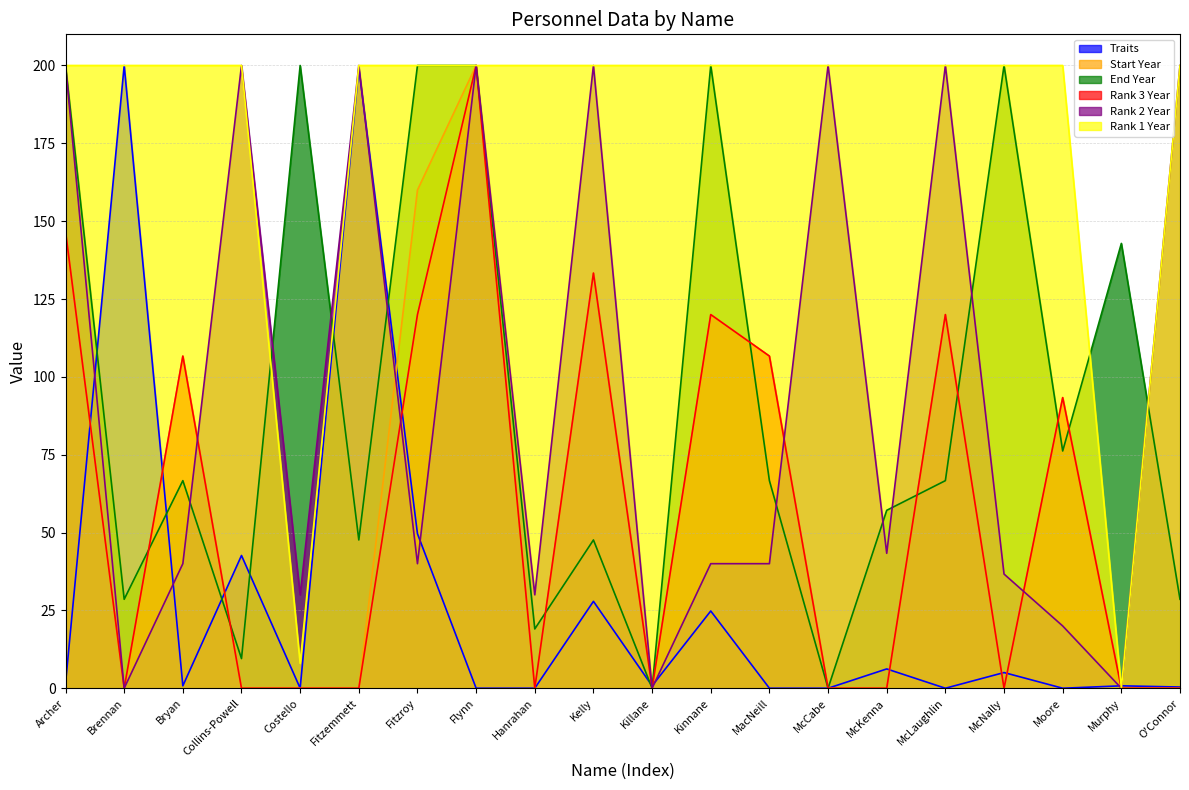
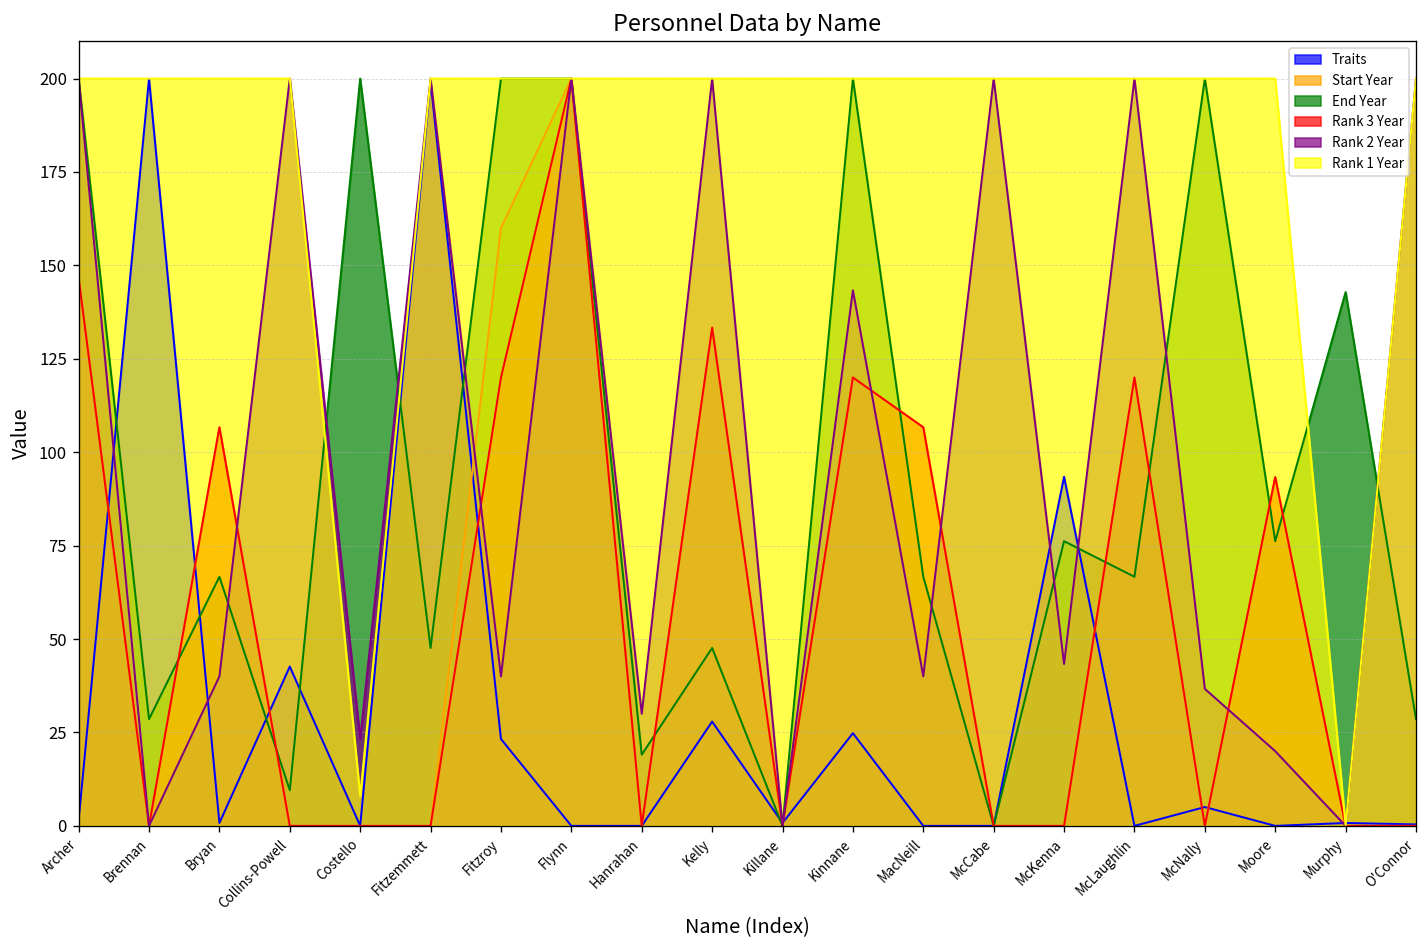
  {
    "Traits": {
      "Archer": 2,
      "Bryan": 1,
      "Collins-Powell": 43,
-     "Fitzroy": 50,
+     "Fitzroy": 23,
      "Flynn": 0,
      "Kelly": 28,
      "Kinnane": 25,
      "MacNeill": 0,
-     "McKenna": 6,
+     "McKenna": 93,
      "McLaughlin": 0,
      "McNally": 5,
      "Moore": 0
    },
    "Start Year": {
      "Fitzroy": 160
    },
    "End Year": {
      "Brennan": 29,
      "Bryan": 67,
      "Collins-Powell": 10,
      "Costello": 200,
      "Fitzemmett": 48,
      "Hanrahan": 19,
      "Kelly": 48,
      "MacNeill": 67,
-     "McKenna": 57,
+     "McKenna": 76,
      "McLaughlin": 67,
      "Moore": 76,
      "Murphy": 143,
      "O'Connor": 29
    },
    "Rank 3 Year": {
      "Fitzroy": 120
    },
    "Rank 2 Year": {
      "Bryan": 40,
-     "Costello": 30,
+     "Costello": 23,
      "Fitzroy": 40,
      "Hanrahan": 30,
-     "Kinnane": 40,
+     "Kinnane": 143,
      "MacNeill": 40,
      "McKenna": 43,
      "McNally": 37,
      "Moore": 20
    },
    "Rank 1 Year": {
      "Bryan": 200,
      "Costello": 8,
      "Hanrahan": 200,
      "Killane": 200,
      "MacNeill": 200,
      "McKenna": 200,
      "Moore": 200
    }
  }
